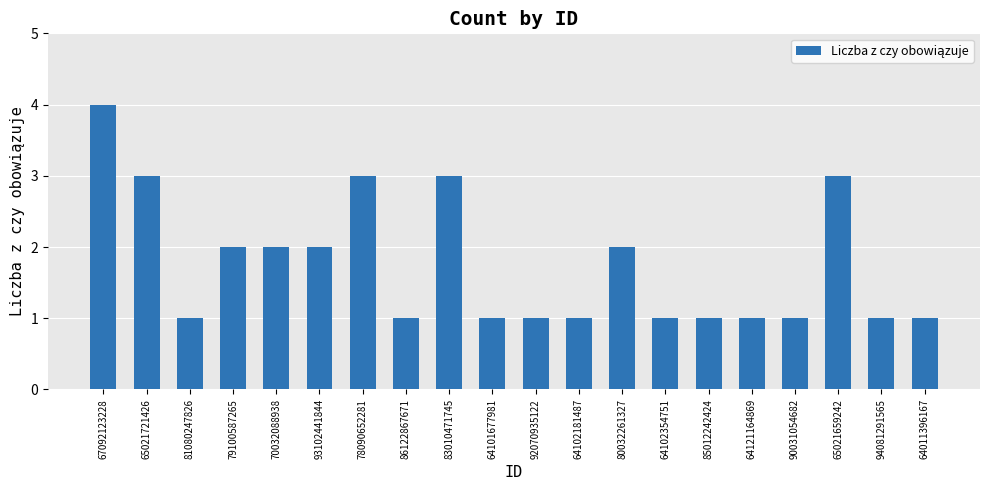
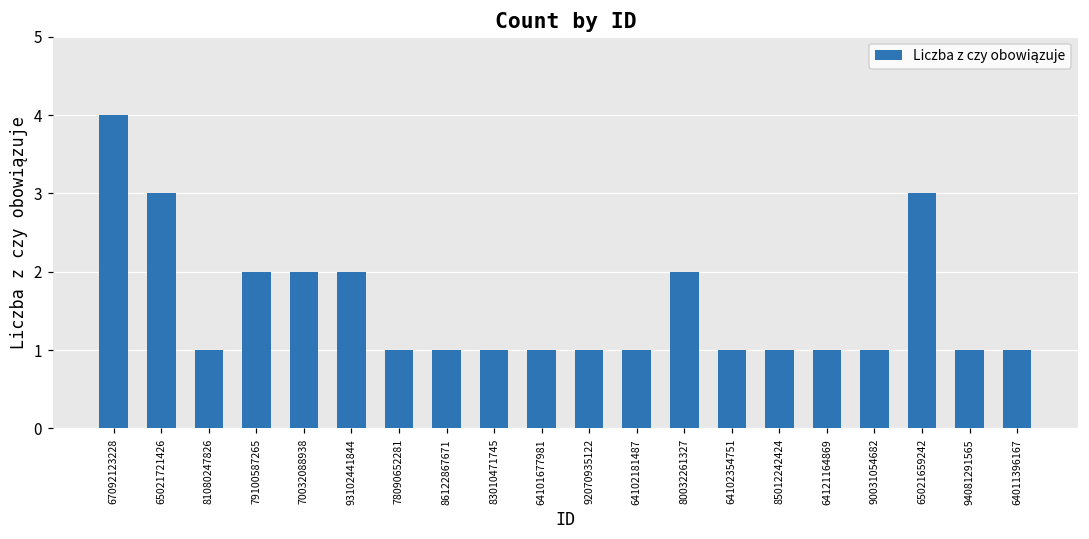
  {
    "67092123228": 4,
    "65021721426": 3,
    "81080247826": 1,
    "79100587265": 2,
    "70032088938": 2,
    "93102441844": 2,
-   "78090652281": 3,
+   "78090652281": 1,
    "86122867671": 1,
-   "83010471745": 3,
+   "83010471745": 1,
    "64101677981": 1,
    "92070935122": 1,
    "64102181487": 1,
    "80032261327": 2,
    "64102354751": 1,
    "85012242424": 1,
    "64121164869": 1,
    "90031054682": 1,
    "65021659242": 3,
    "94081291565": 1,
    "64011396167": 1
  }
